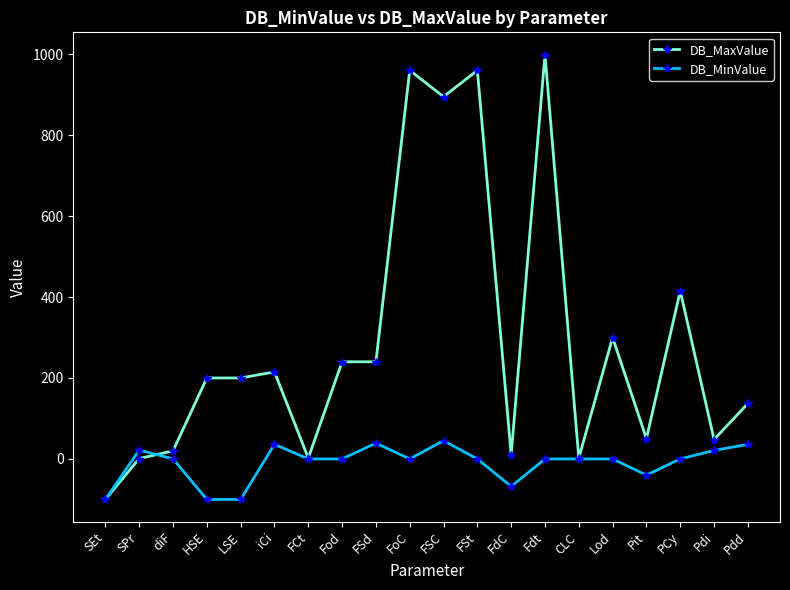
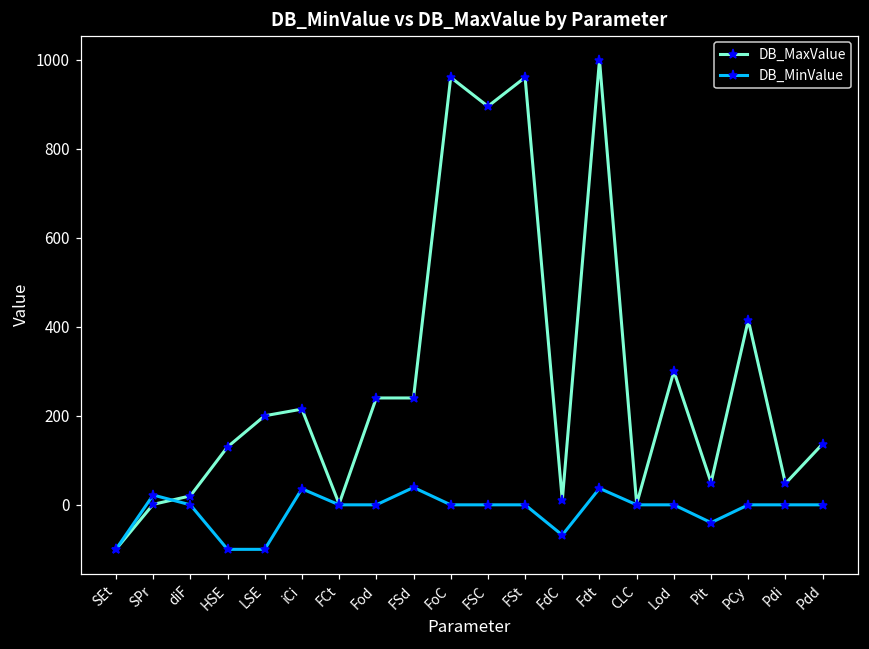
  {
    "DB_MaxValue": {
      "SPr": 0,
      "diF": 20,
-     "HSE": 200,
+     "HSE": 130,
      "LSE": 200,
      "iCi": 220,
      "Fod": 240,
      "FSd": 240,
      "FoC": 960,
      "FSC": 900,
      "FSt": 960,
      "FdC": 10,
      "Fdt": 1000,
      "Lod": 300,
      "Pit": 50,
      "PCy": 420,
      "Pdi": 50,
      "Pdd": 140
    },
    "DB_MinValue": {
      "SPr": 20,
      "diF": 0,
      "HSE": -100,
      "LSE": -100,
      "iCi": 40,
      "Fod": 0,
      "FSd": 40,
      "FoC": 0,
-     "FSC": 50,
+     "FSC": 0,
      "FSt": 0,
      "FdC": -70,
-     "Fdt": 0,
+     "Fdt": 40,
      "Lod": 0,
      "Pit": -40,
      "PCy": 0,
-     "Pdi": 20,
-     "Pdd": 40
+     "Pdi": 0,
+     "Pdd": 0
    }
  }
